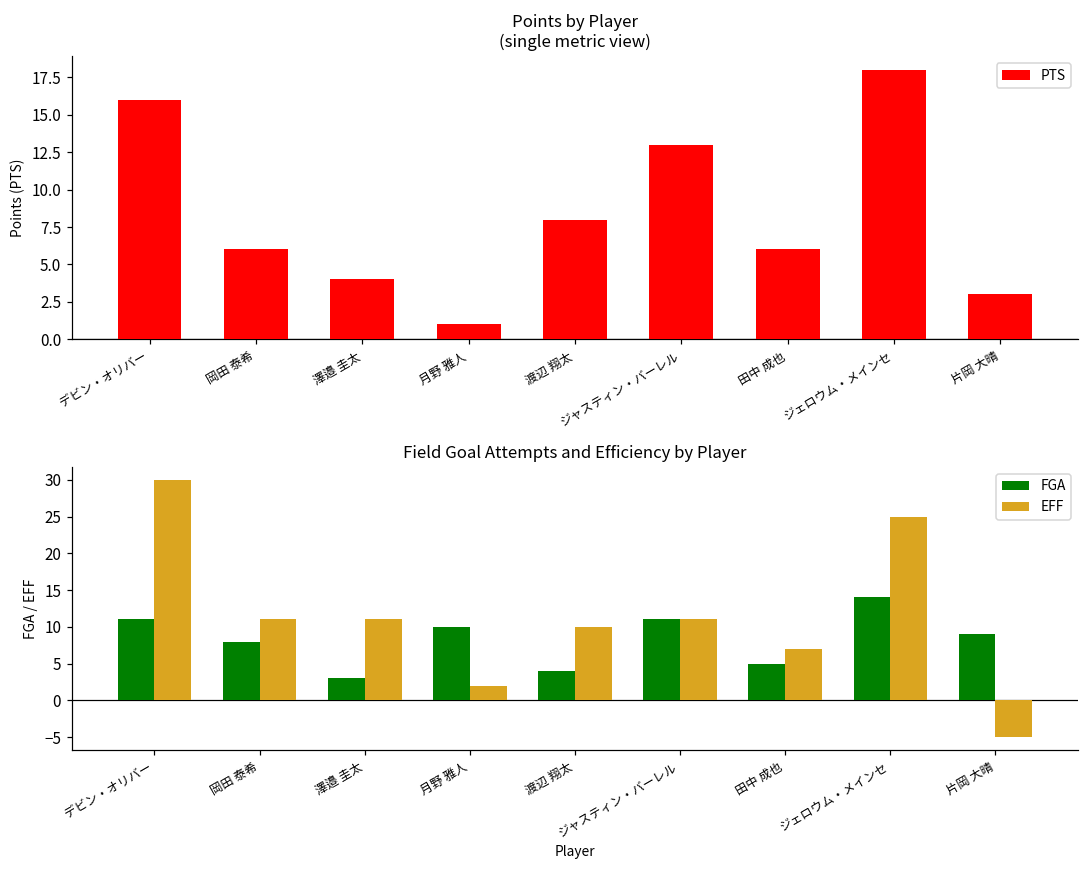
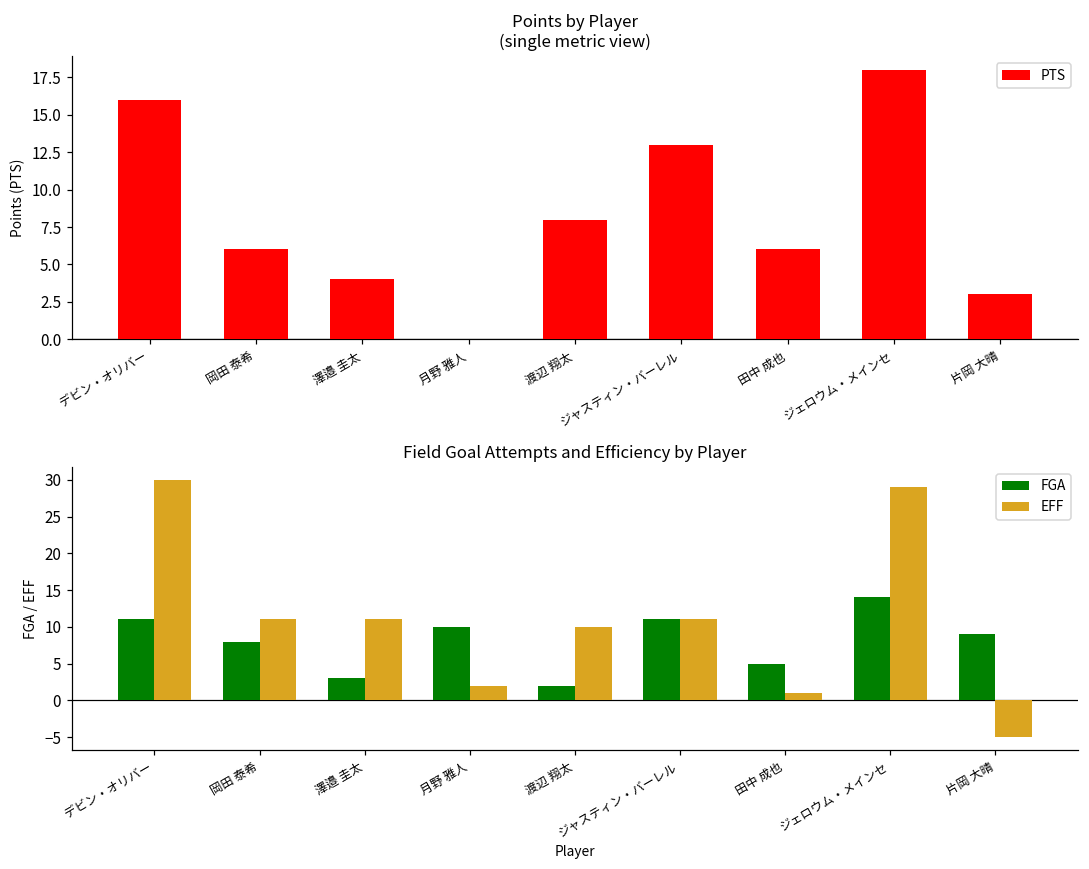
  {
    "Points by Player (single metric view)": {
      "デビン・オリバー": 16,
      "岡田 泰希": 6,
      "澤邉 圭太": 4,
-     "月野 雅人": 1,
+     "月野 雅人": 0,
      "渡辺 翔太": 8,
      "ジャスティン・バーレル": 13,
      "田中 成也": 6,
      "ジェロウム・メインセ": 18,
      "片岡 大晴": 3
    },
    "Field Goal Attempts and Efficiency by Player": {
      "FGA": {
        "デビン・オリバー": 11,
        "岡田 泰希": 8,
        "澤邉 圭太": 3,
        "月野 雅人": 10,
-       "渡辺 翔太": 4,
+       "渡辺 翔太": 2,
        "ジャスティン・バーレル": 11,
        "田中 成也": 5,
        "ジェロウム・メインセ": 14,
        "片岡 大晴": 9
      },
      "EFF": {
        "デビン・オリバー": 30,
        "岡田 泰希": 11,
        "澤邉 圭太": 11,
        "月野 雅人": 2,
        "渡辺 翔太": 10,
        "ジャスティン・バーレル": 11,
-       "田中 成也": 7,
-       "ジェロウム・メインセ": 25,
+       "田中 成也": 1,
+       "ジェロウム・メインセ": 29,
        "片岡 大晴": -5
      }
    }
  }
